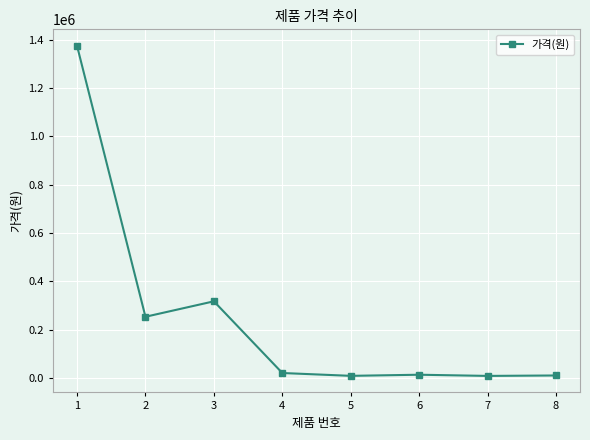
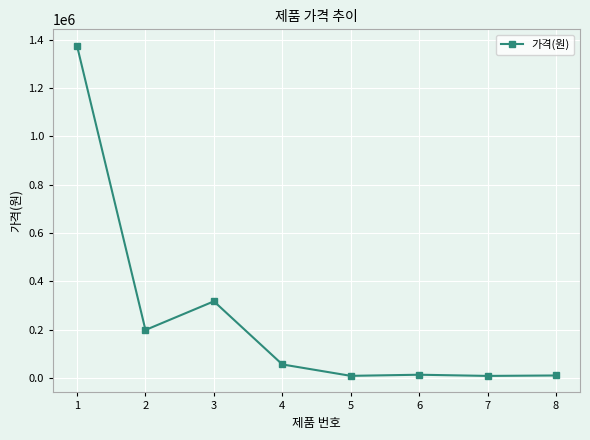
  {
    "1": 1380000,
-   "2": 250000,
+   "2": 200000,
    "3": 320000,
-   "4": 20000,
+   "4": 60000,
    "5": 10000,
    "6": 10000,
    "7": 10000,
    "8": 10000
  }
